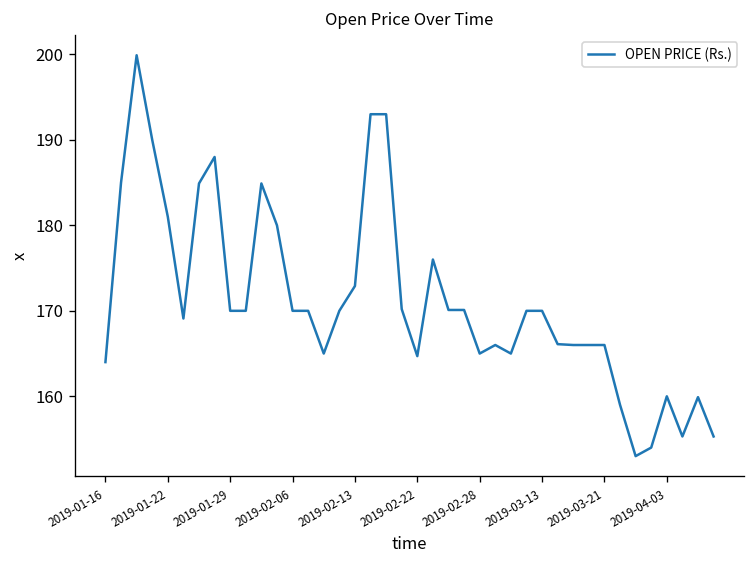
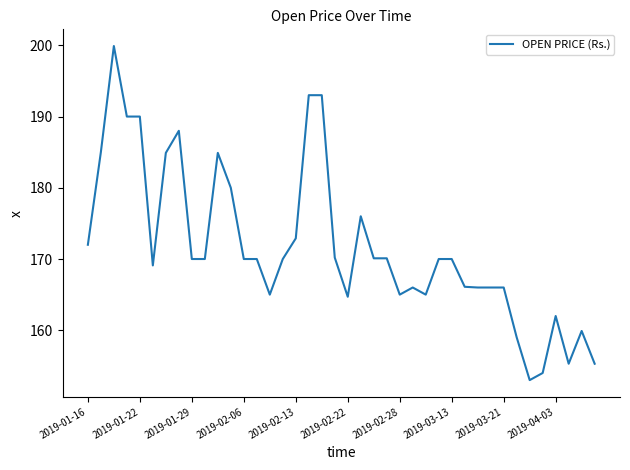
  {
-   "2019-01-16": 164,
-   "2019-01-22": 181,
+   "2019-01-16": 172,
+   "2019-01-22": 190,
    "2019-01-29": 170,
    "2019-02-06": 170,
    "2019-02-13": 173,
    "2019-02-22": 165,
    "2019-02-28": 165,
    "2019-03-13": 170,
    "2019-03-21": 166,
-   "2019-04-03": 160
+   "2019-04-03": 162
  }
